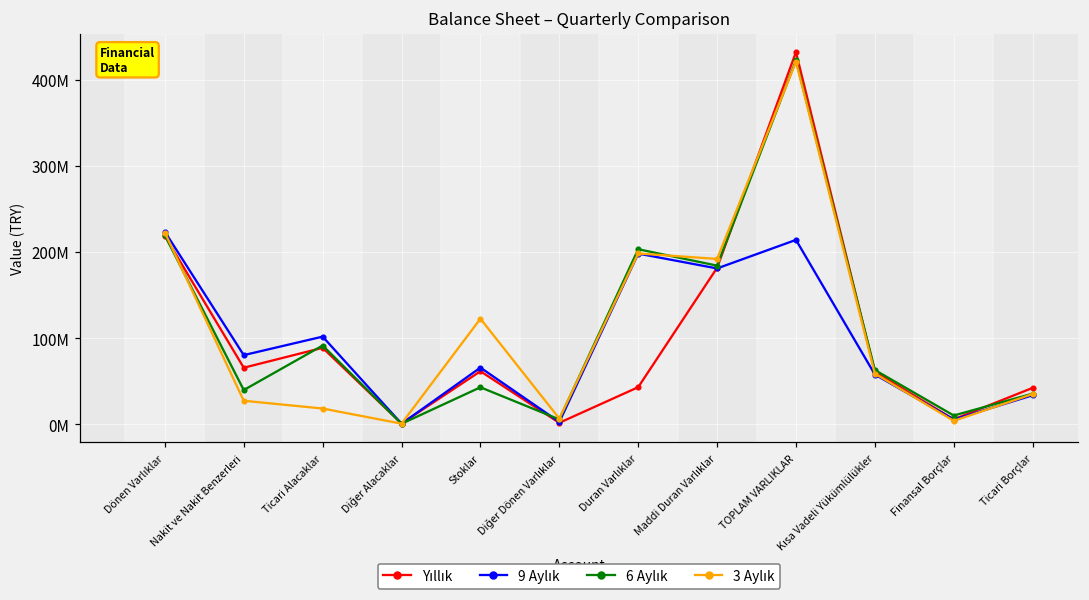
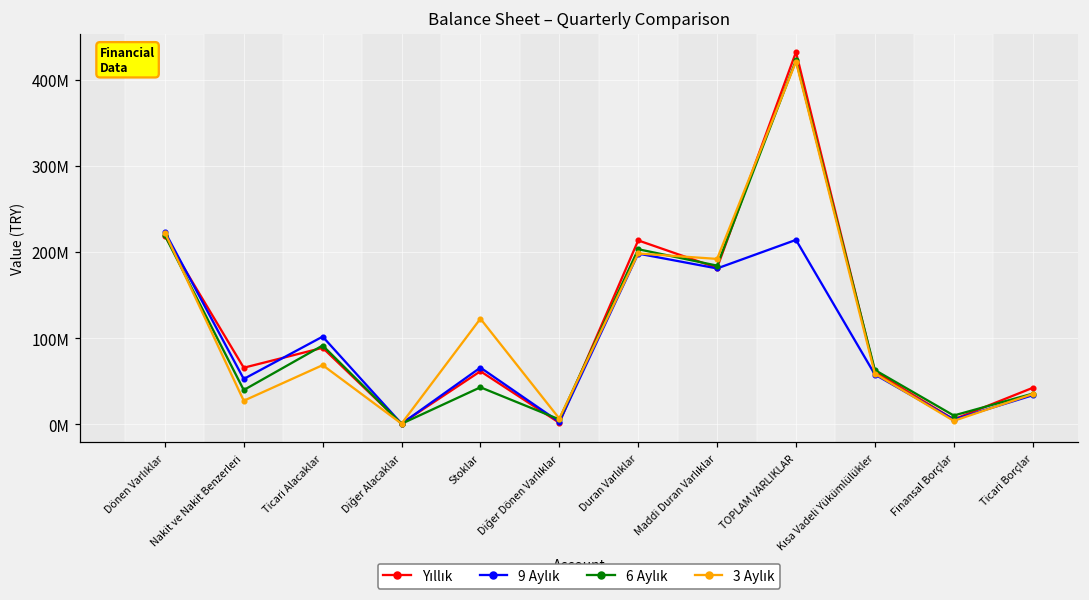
  {
    "Yıllık": {
      "Nakit ve Nakit Benzerleri": 70000000,
      "Stoklar": 60000000,
-     "Duran Varlıklar": 40000000,
+     "Duran Varlıklar": 210000000,
      "TOPLAM VARLIKLAR": 430000000,
      "Ticari Borçlar": 40000000
    },
    "9 Aylık": {
-     "Nakit ve Nakit Benzerleri": 80000000,
+     "Nakit ve Nakit Benzerleri": 50000000,
      "Ticari Alacaklar": 100000000,
      "Stoklar": 70000000,
      "TOPLAM VARLIKLAR": 210000000
    },
    "6 Aylık": {
      "Nakit ve Nakit Benzerleri": 40000000,
      "Stoklar": 40000000,
      "Duran Varlıklar": 200000000,
      "Finansal Borçlar": 10000000
    },
    "3 Aylık": {
      "Nakit ve Nakit Benzerleri": 30000000,
-     "Ticari Alacaklar": 20000000,
+     "Ticari Alacaklar": 70000000,
      "Stoklar": 120000000,
      "Maddi Duran Varlıklar": 190000000
    }
  }
